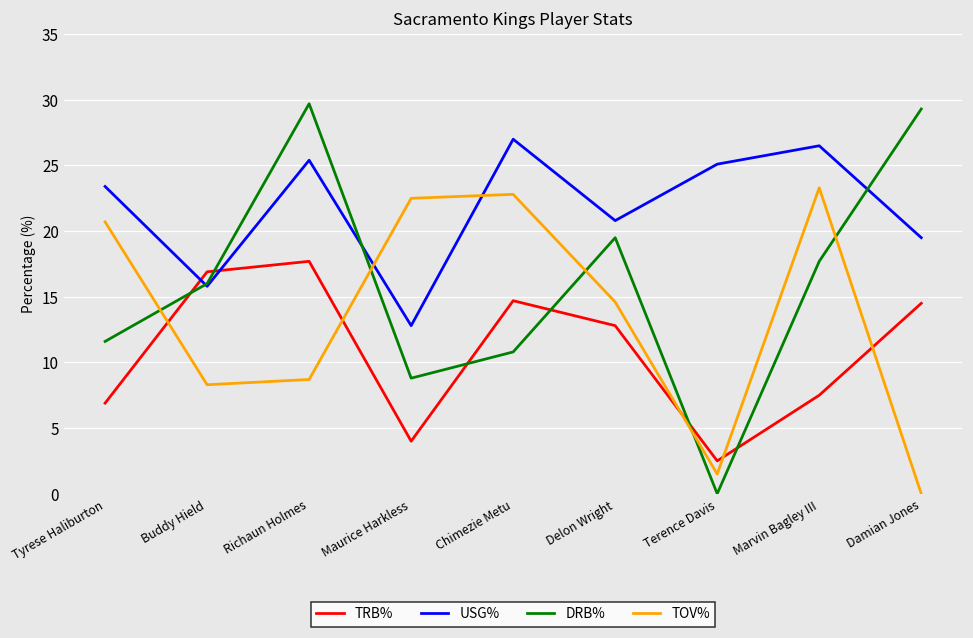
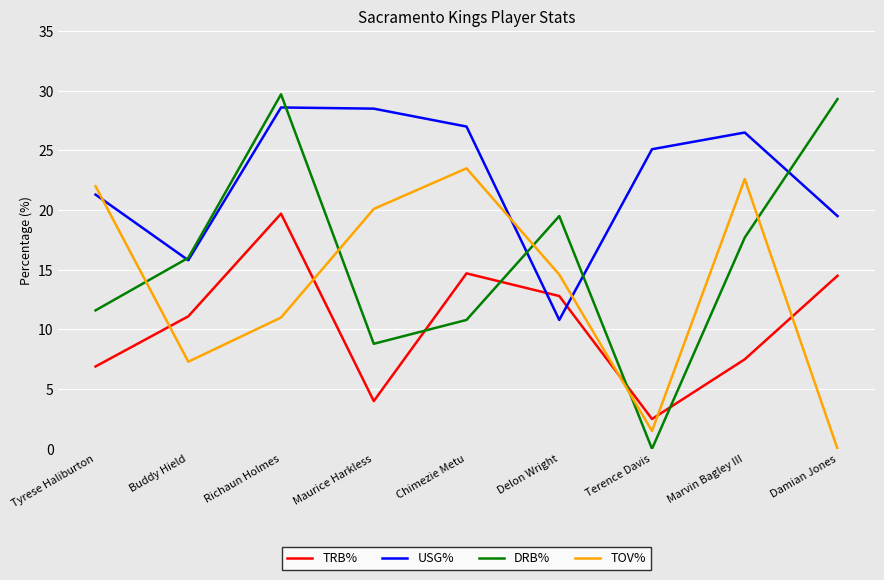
  {
    "TRB%": {
      "Tyrese Haliburton": 6.9,
-     "Buddy Hield": 16.9,
-     "Richaun Holmes": 17.7,
+     "Buddy Hield": 11.1,
+     "Richaun Holmes": 19.7,
      "Maurice Harkless": 4.0,
      "Chimezie Metu": 14.7,
      "Delon Wright": 12.8,
      "Terence Davis": 2.5,
      "Marvin Bagley III": 7.5,
      "Damian Jones": 14.5
    },
    "USG%": {
-     "Tyrese Haliburton": 23.4,
-     "Richaun Holmes": 25.4,
-     "Maurice Harkless": 12.8,
+     "Tyrese Haliburton": 21.3,
+     "Richaun Holmes": 28.6,
+     "Maurice Harkless": 28.5,
      "Chimezie Metu": 27.0,
-     "Delon Wright": 20.8,
+     "Delon Wright": 10.8,
      "Terence Davis": 25.1,
      "Marvin Bagley III": 26.5,
      "Damian Jones": 19.5
    },
    "DRB%": {
      "Tyrese Haliburton": 11.6,
      "Richaun Holmes": 29.7,
      "Maurice Harkless": 8.8,
      "Chimezie Metu": 10.8,
      "Delon Wright": 19.5,
      "Terence Davis": 0.0,
      "Marvin Bagley III": 17.7,
      "Damian Jones": 29.3
    },
    "TOV%": {
-     "Tyrese Haliburton": 20.7,
-     "Buddy Hield": 8.3,
-     "Richaun Holmes": 8.7,
-     "Maurice Harkless": 22.5,
-     "Chimezie Metu": 22.8,
+     "Tyrese Haliburton": 22.0,
+     "Buddy Hield": 7.3,
+     "Richaun Holmes": 11.0,
+     "Maurice Harkless": 20.1,
+     "Chimezie Metu": 23.5,
      "Delon Wright": 14.6,
      "Terence Davis": 1.5,
-     "Marvin Bagley III": 23.3,
+     "Marvin Bagley III": 22.6,
      "Damian Jones": 0.0
    }
  }
